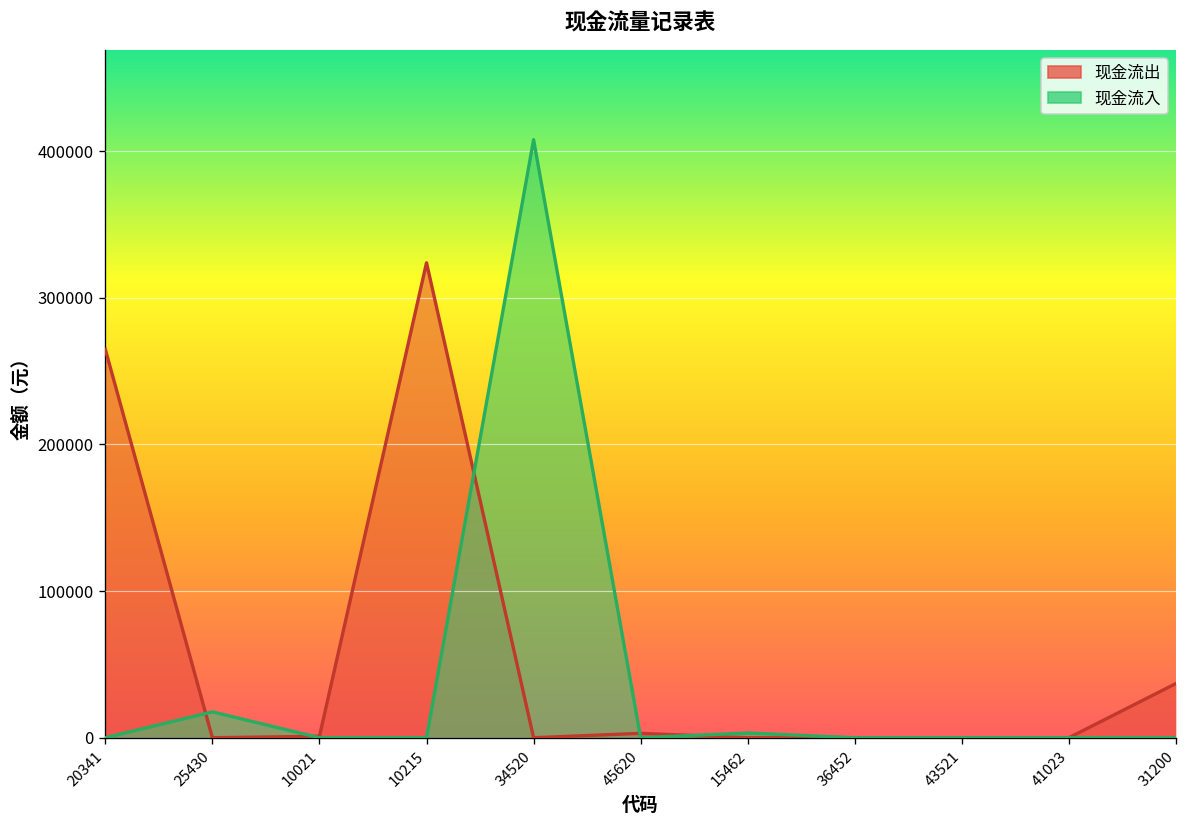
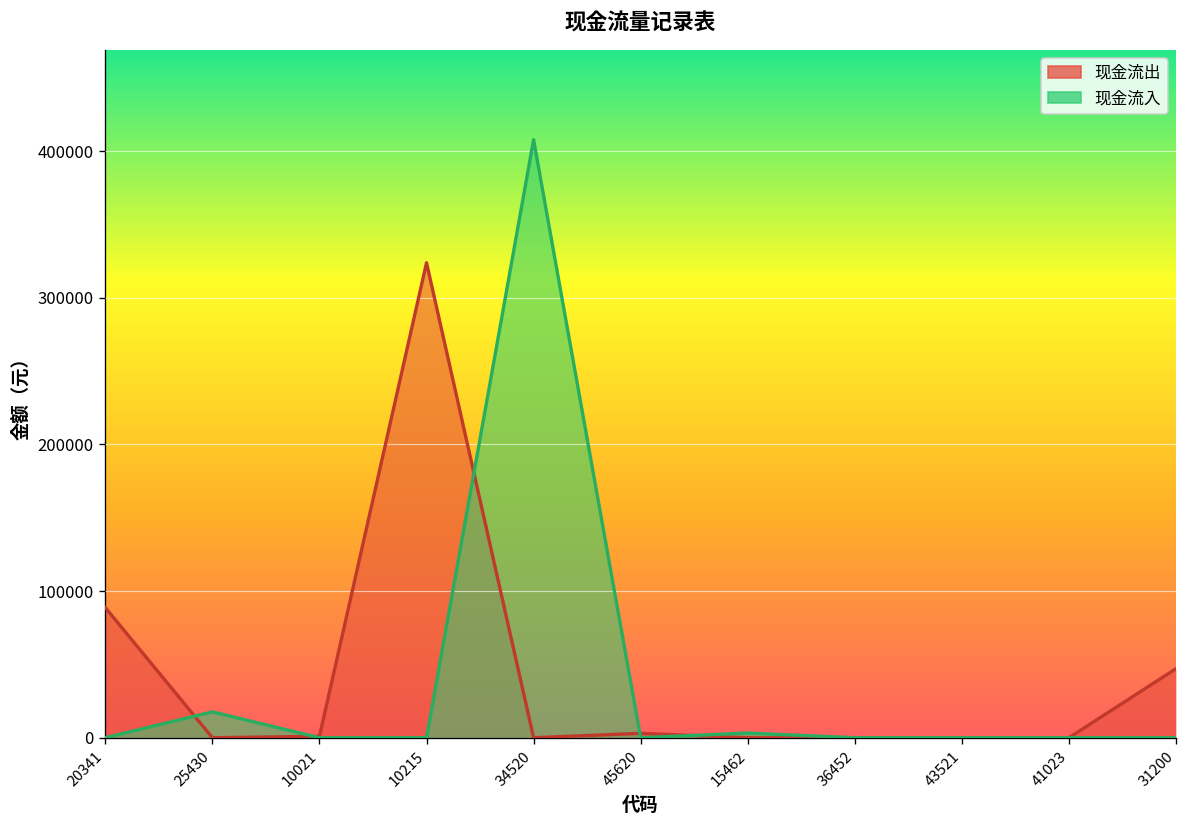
  {
    "现金流出": {
-     "20341": 265000,
+     "20341": 89000,
      "25430": 0,
      "10215": 324000,
      "34520": 0,
      "45620": 3000,
      "15462": 0,
-     "31200": 37000
+     "31200": 47000
    },
    "现金流入": {
      "20341": 0,
      "25430": 18000,
      "10215": 0,
      "34520": 408000,
      "45620": 0,
      "15462": 3000,
      "31200": 0
    }
  }
